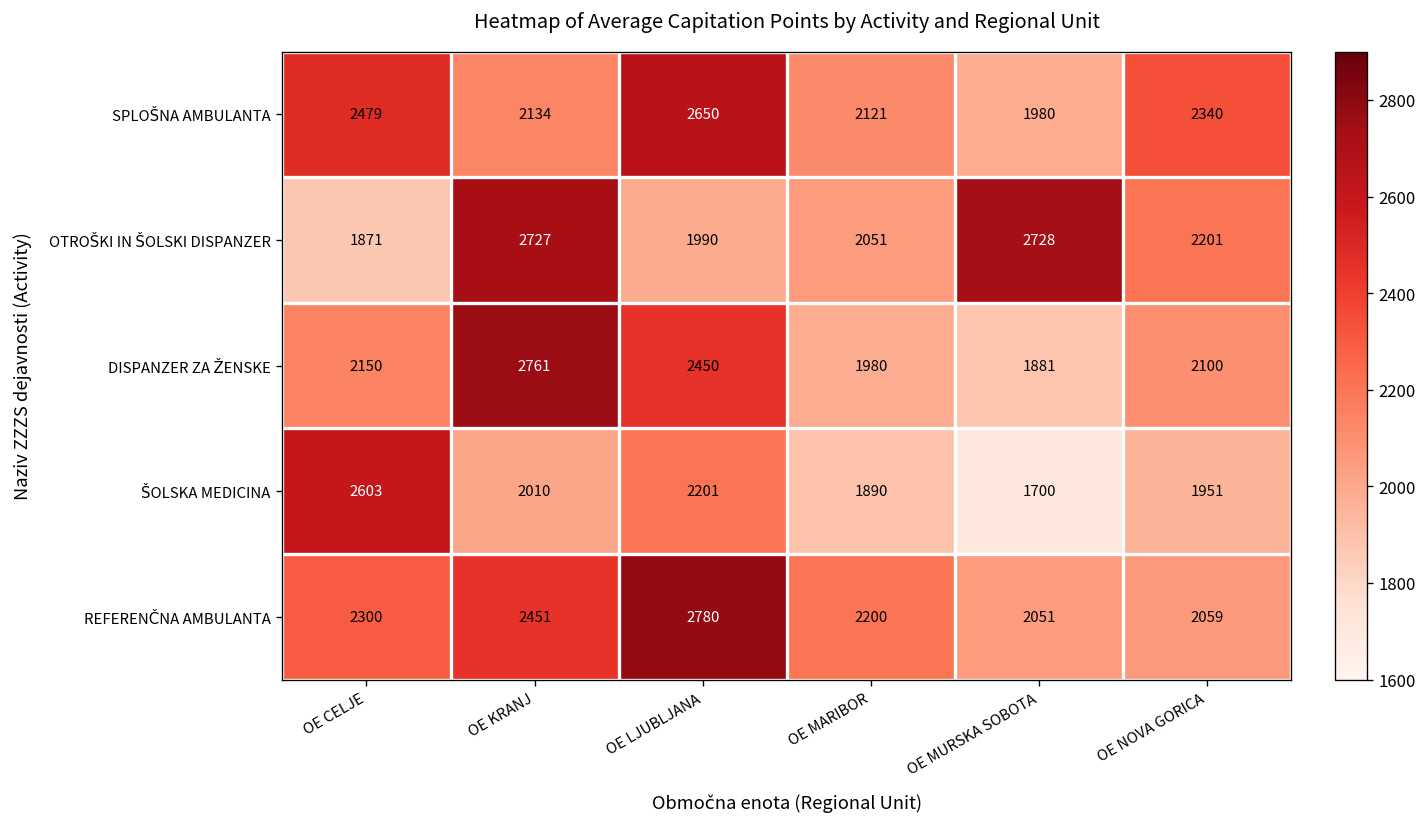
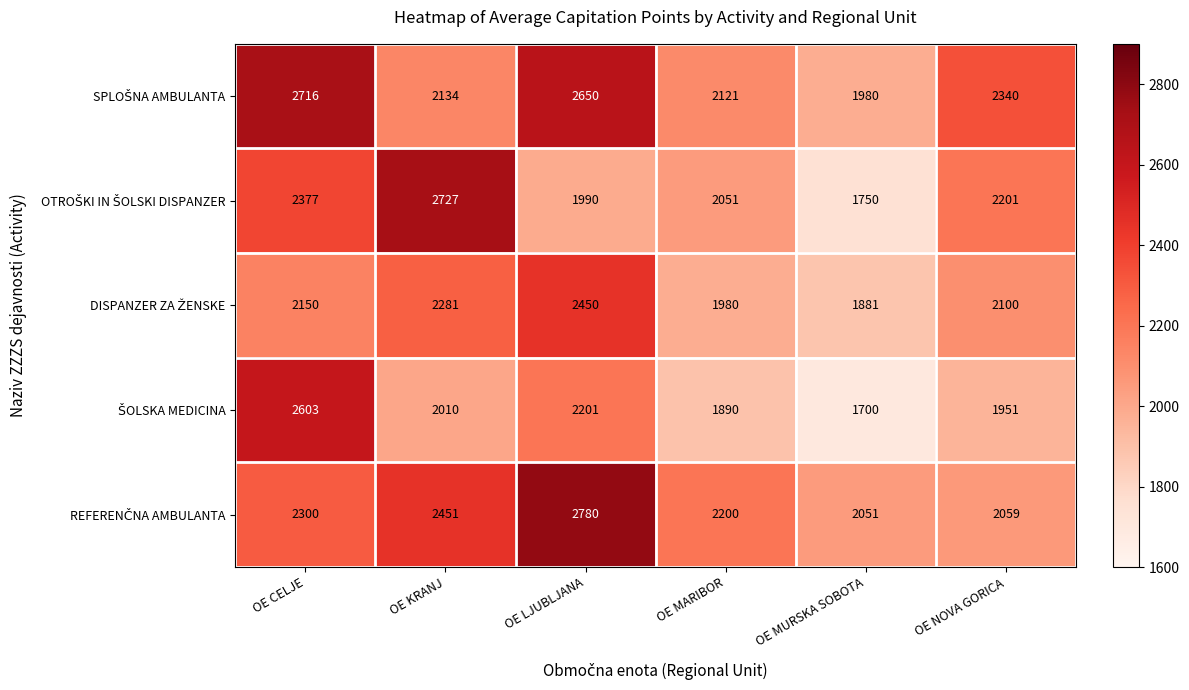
  {
    "SPLOŠNA AMBULANTA": {
-     "OE CELJE": 2479,
+     "OE CELJE": 2716,
      "OE KRANJ": 2134,
      "OE LJUBLJANA": 2650,
      "OE MARIBOR": 2121,
      "OE MURSKA SOBOTA": 1980,
      "OE NOVA GORICA": 2340
    },
    "OTROŠKI IN ŠOLSKI DISPANZER": {
-     "OE CELJE": 1871,
+     "OE CELJE": 2377,
      "OE KRANJ": 2727,
      "OE LJUBLJANA": 1990,
      "OE MARIBOR": 2051,
-     "OE MURSKA SOBOTA": 2728,
+     "OE MURSKA SOBOTA": 1750,
      "OE NOVA GORICA": 2201
    },
    "DISPANZER ZA ŽENSKE": {
      "OE CELJE": 2150,
-     "OE KRANJ": 2761,
+     "OE KRANJ": 2281,
      "OE LJUBLJANA": 2450,
      "OE MARIBOR": 1980,
      "OE MURSKA SOBOTA": 1881,
      "OE NOVA GORICA": 2100
    },
    "ŠOLSKA MEDICINA": {
      "OE CELJE": 2603,
      "OE KRANJ": 2010,
      "OE LJUBLJANA": 2201,
      "OE MARIBOR": 1890,
      "OE MURSKA SOBOTA": 1700,
      "OE NOVA GORICA": 1951
    },
    "REFERENČNA AMBULANTA": {
      "OE CELJE": 2300,
      "OE KRANJ": 2451,
      "OE LJUBLJANA": 2780,
      "OE MARIBOR": 2200,
      "OE MURSKA SOBOTA": 2051,
      "OE NOVA GORICA": 2059
    }
  }
